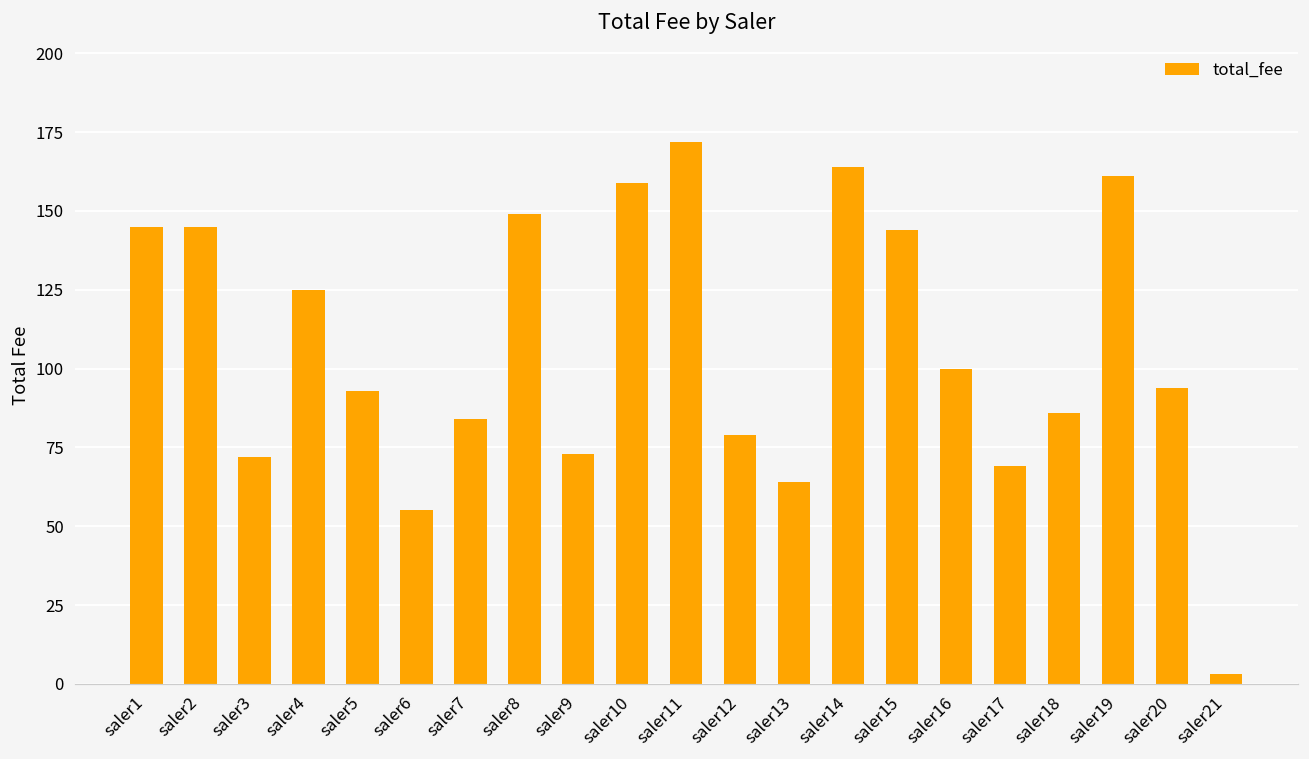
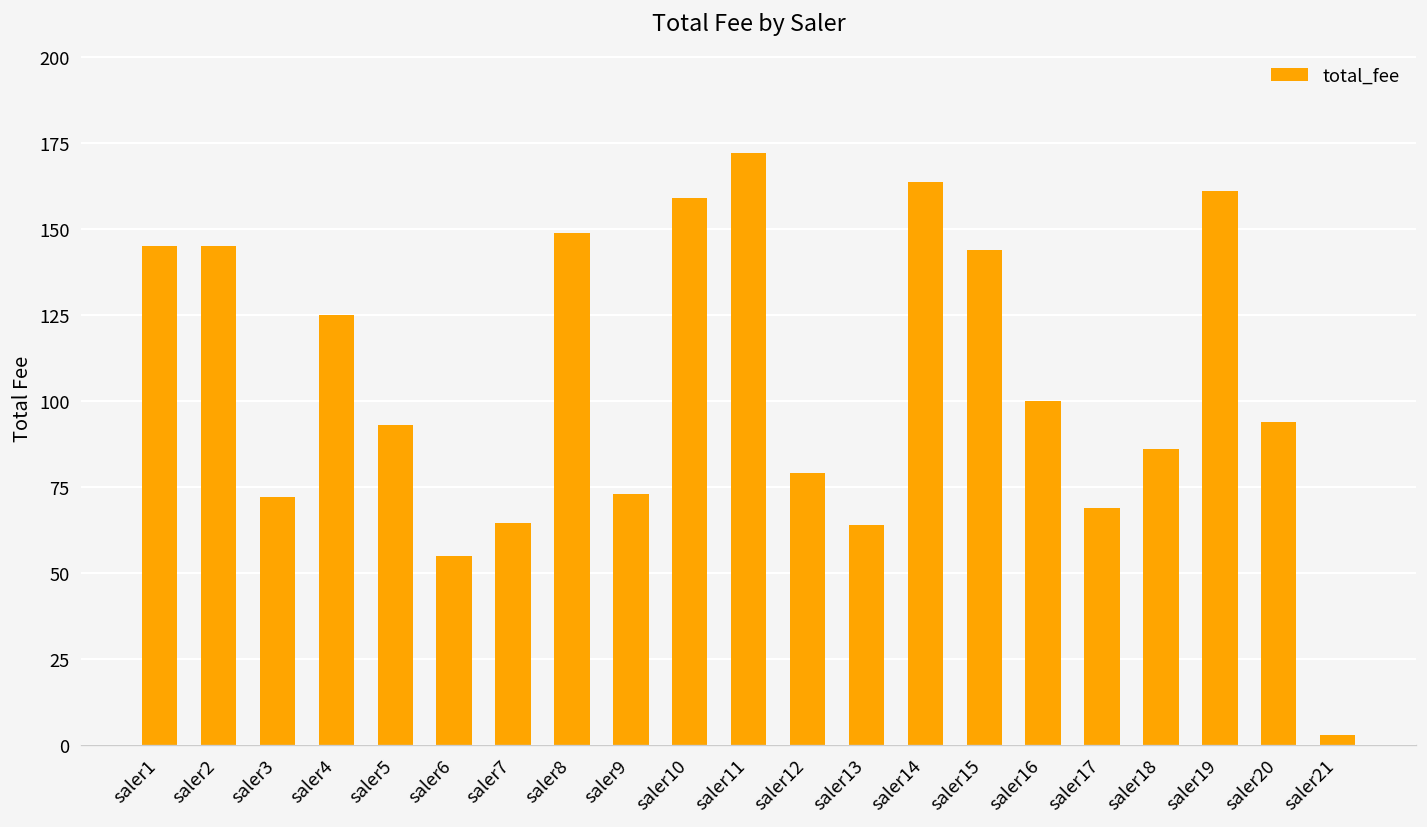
  {
    "saler1": 145,
    "saler2": 145,
    "saler3": 72,
    "saler4": 125,
    "saler5": 93,
    "saler6": 55,
-   "saler7": 84,
+   "saler7": 65,
    "saler8": 149,
    "saler9": 73,
    "saler10": 159,
    "saler11": 172,
    "saler12": 79,
    "saler13": 64,
    "saler14": 164,
    "saler15": 144,
    "saler16": 100,
    "saler17": 69,
    "saler18": 86,
    "saler19": 161,
    "saler20": 94,
    "saler21": 3
  }
